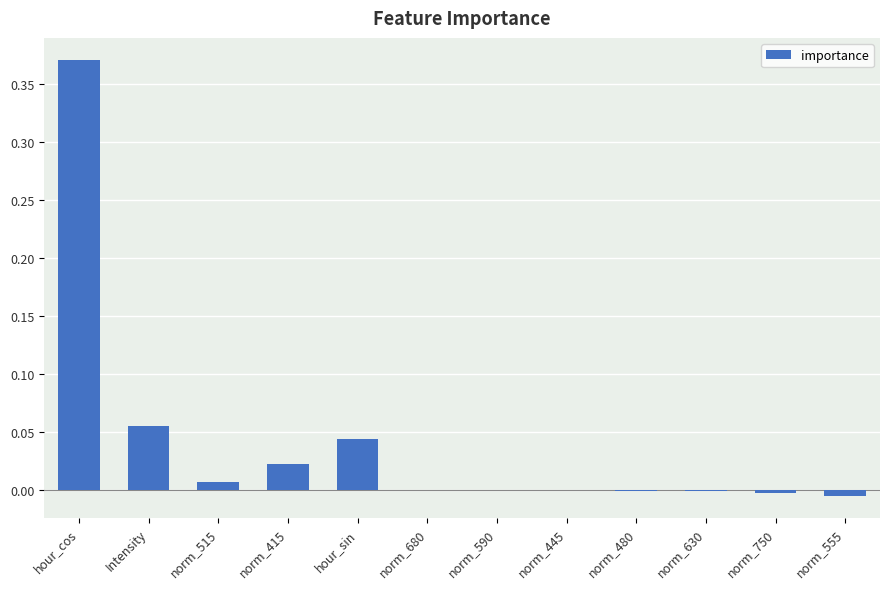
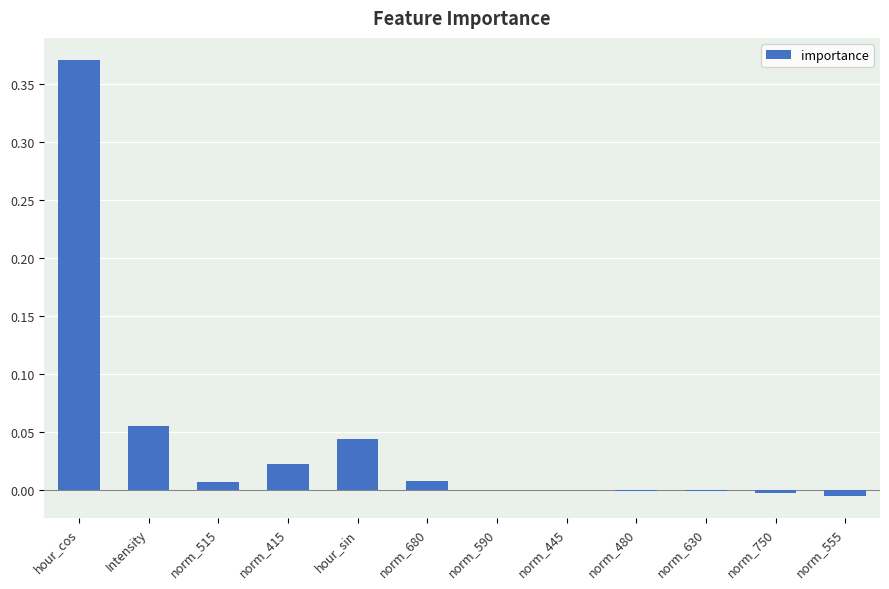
  {
    "hour_cos": 0.371,
    "Intensity": 0.055,
    "norm_515": 0.007,
    "norm_415": 0.023,
    "hour_sin": 0.044,
-   "norm_680": 0.000,
+   "norm_680": 0.008,
    "norm_750": -0.003,
    "norm_555": -0.005
  }
